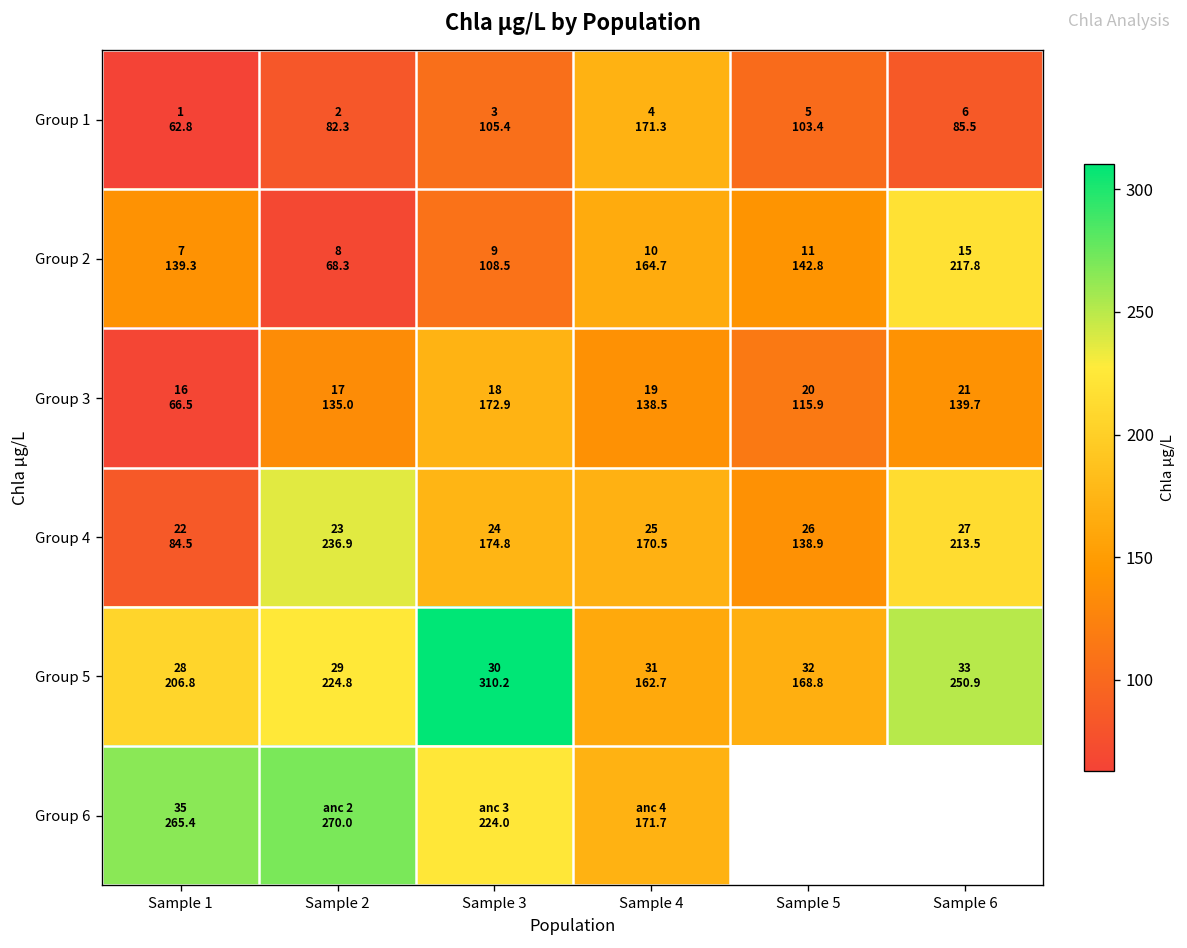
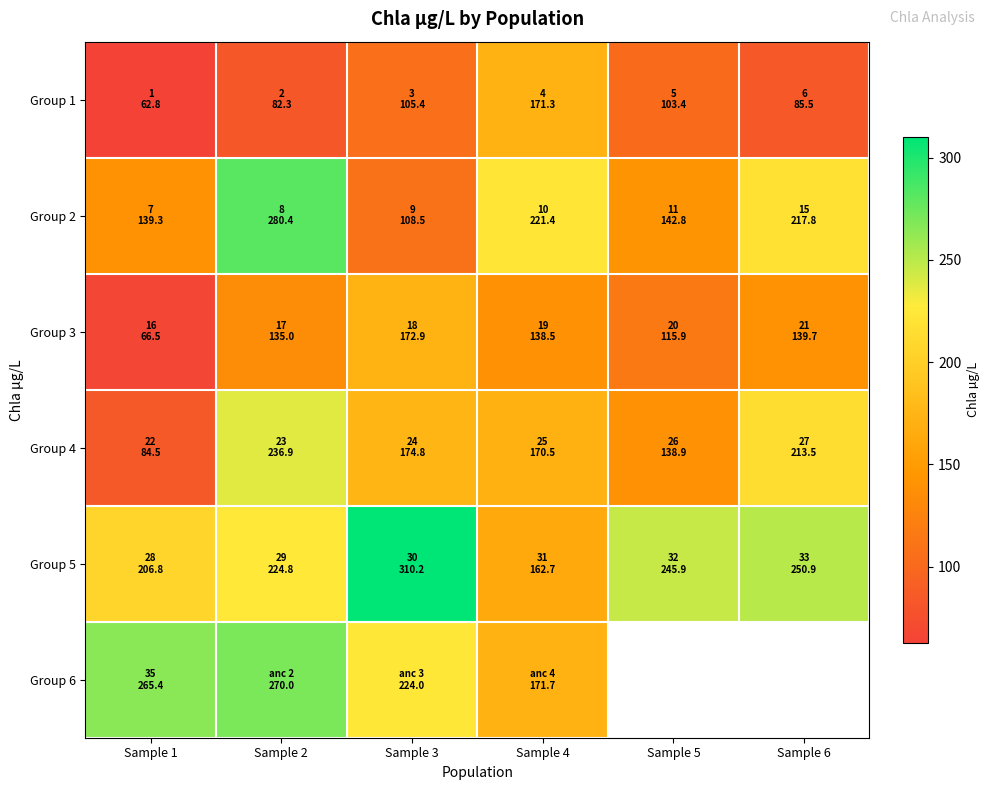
  {
    "Group 2": {
-     "Sample 2": 68.3,
-     "Sample 4": 164.7
+     "Sample 2": 280.4,
+     "Sample 4": 221.4
    },
    "Group 5": {
-     "Sample 5": 168.8
+     "Sample 5": 245.9
    }
  }
